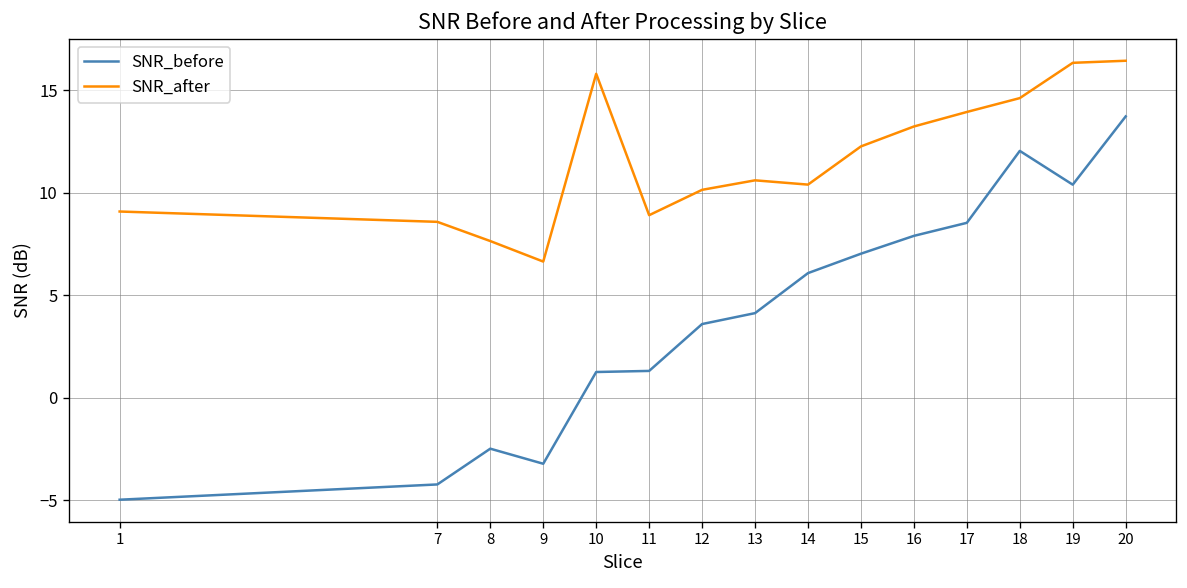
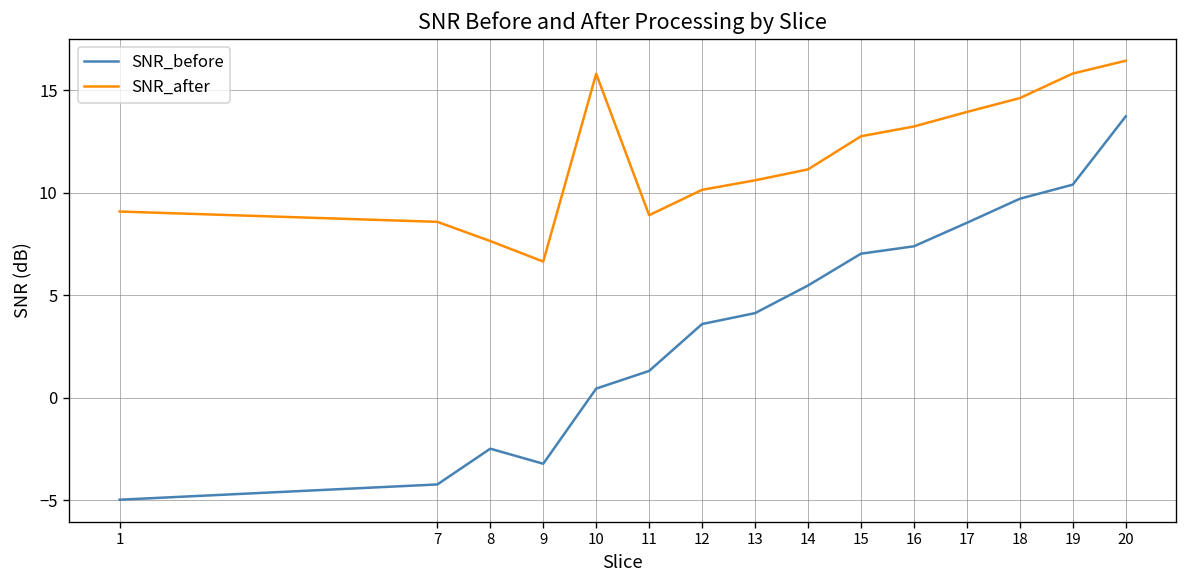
  {
    "SNR_before": {
      "1": -5.0,
      "7": -4.2,
      "8": -2.5,
      "9": -3.2,
-     "10": 1.3,
+     "10": 0.4,
      "11": 1.3,
      "12": 3.6,
      "13": 4.1,
-     "14": 6.1,
+     "14": 5.5,
      "15": 7.0,
-     "16": 7.9,
+     "16": 7.4,
      "17": 8.5,
-     "18": 12.0,
+     "18": 9.7,
      "19": 10.4,
      "20": 13.7
    },
    "SNR_after": {
      "1": 9.1,
      "7": 8.6,
      "8": 7.6,
      "9": 6.6,
      "10": 15.8,
      "11": 8.9,
      "12": 10.1,
      "13": 10.6,
-     "14": 10.4,
-     "15": 12.3,
+     "14": 11.1,
+     "15": 12.8,
      "16": 13.2,
      "17": 13.9,
      "18": 14.6,
-     "19": 16.3,
+     "19": 15.8,
      "20": 16.4
    }
  }
